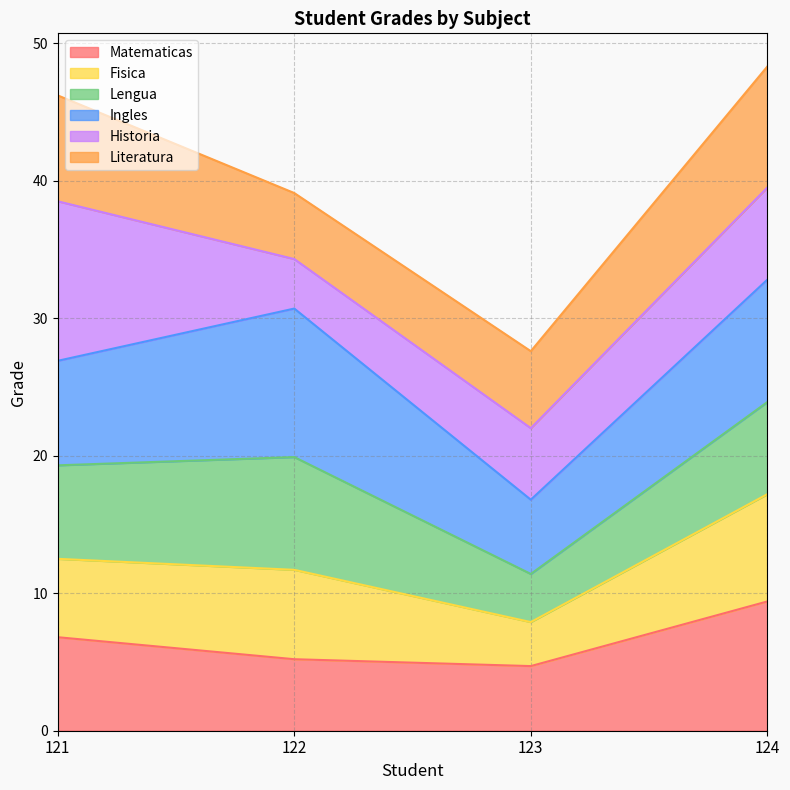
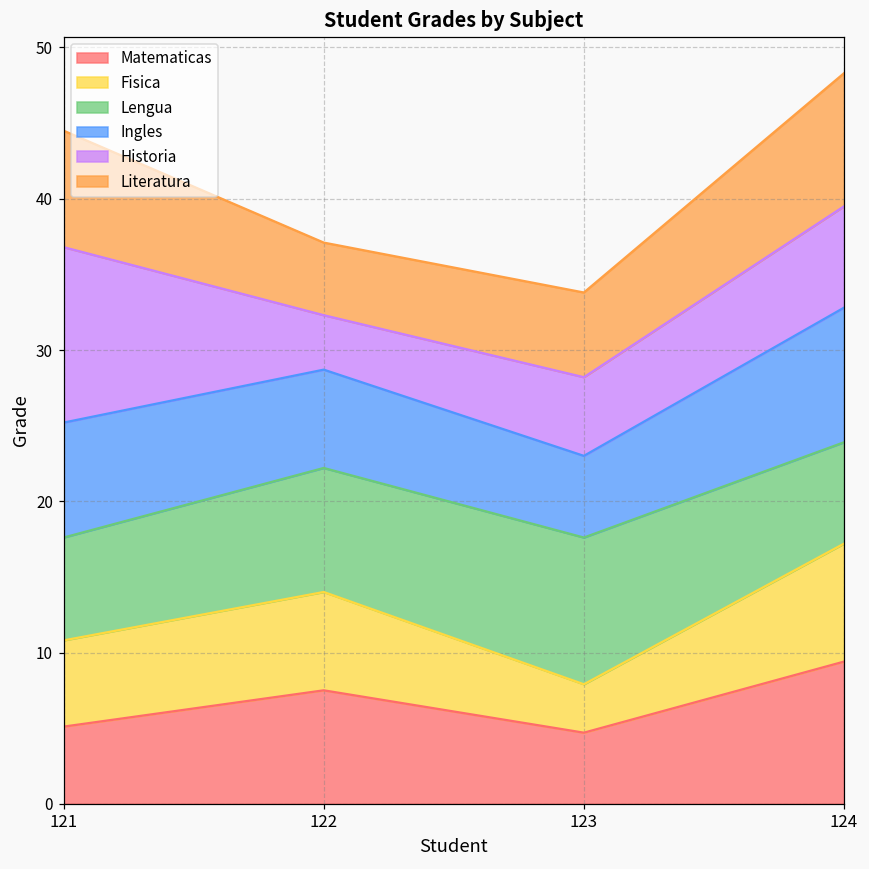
  {
    "Matematicas": {
-     "121": 6.8,
-     "122": 5.2,
+     "121": 5.1,
+     "122": 7.5,
      "123": 4.7,
      "124": 9.4
    },
    "Lengua": {
      "121": 6.8,
      "122": 8.2,
-     "123": 3.5,
+     "123": 9.7,
      "124": 6.7
    },
    "Ingles": {
      "121": 7.6,
-     "122": 10.8,
+     "122": 6.5,
      "123": 5.4,
      "124": 8.9
    },
    "Historia": {
      "121": 11.6,
      "122": 3.6,
      "123": 5.2,
      "124": 6.7
    }
  }
